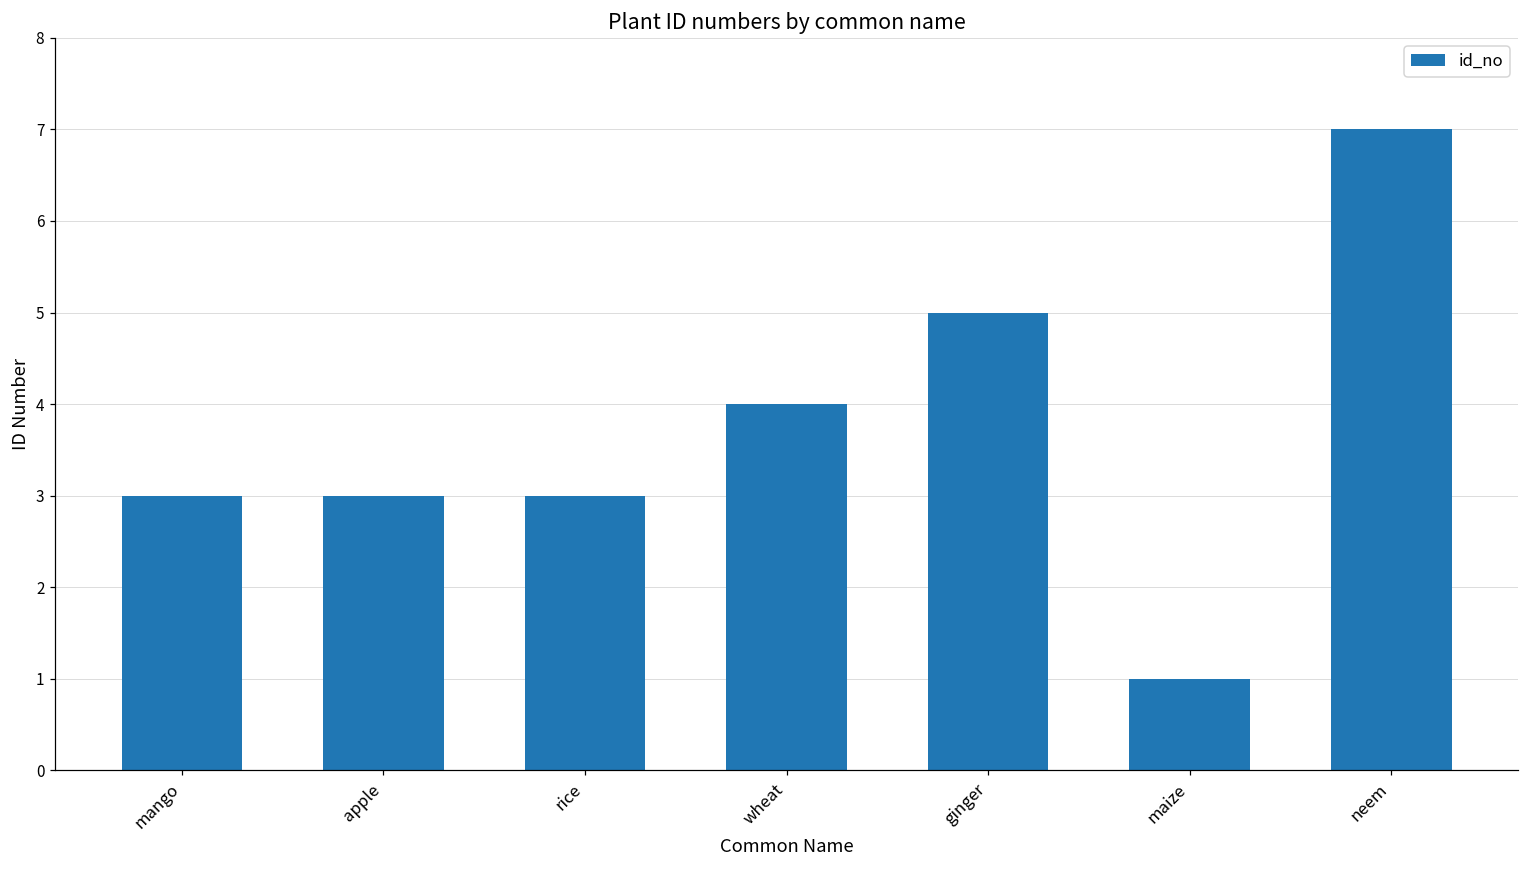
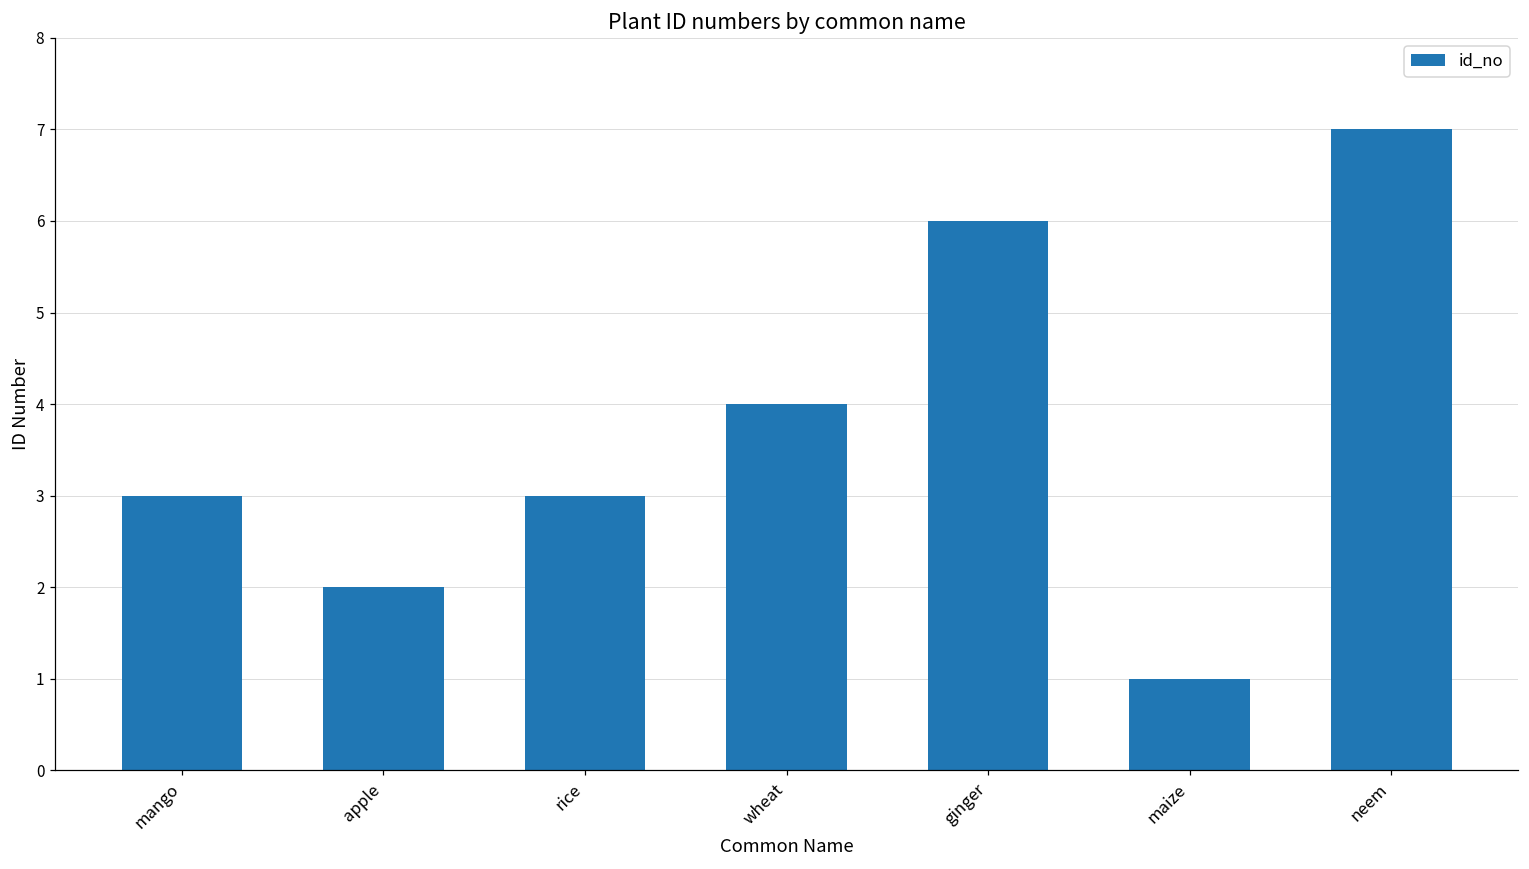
  {
    "mango": 3,
-   "apple": 3,
+   "apple": 2,
    "rice": 3,
    "wheat": 4,
-   "ginger": 5,
+   "ginger": 6,
    "maize": 1,
    "neem": 7
  }
